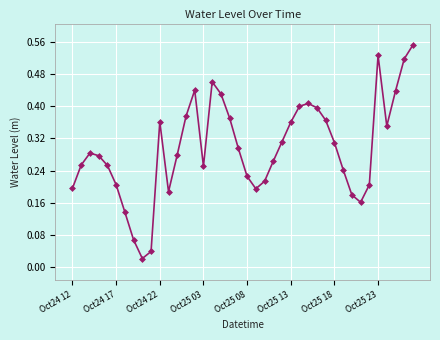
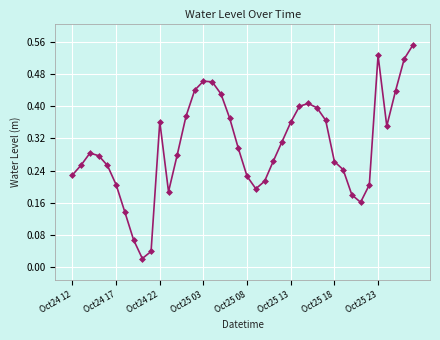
  {
-   "Oct24 12": 0.20,
+   "Oct24 12": 0.23,
    "Oct24 17": 0.20,
    "Oct24 22": 0.36,
-   "Oct25 03": 0.25,
+   "Oct25 03": 0.46,
    "Oct25 08": 0.23,
    "Oct25 13": 0.36,
-   "Oct25 18": 0.31,
+   "Oct25 18": 0.26,
    "Oct25 23": 0.53
  }
